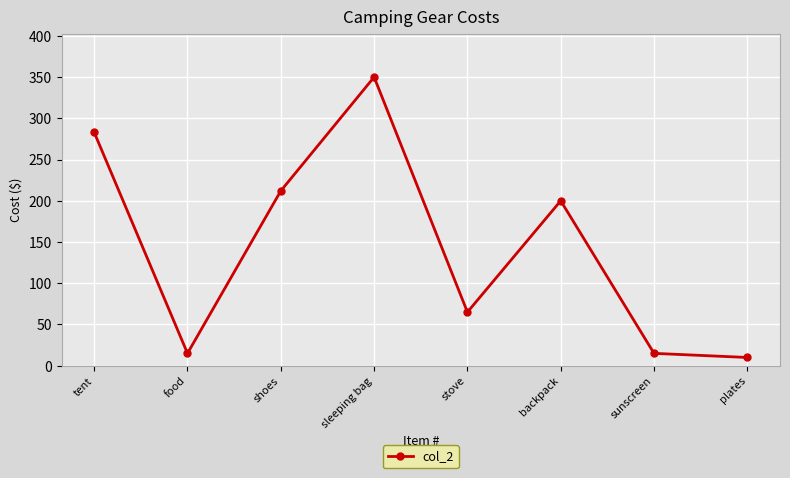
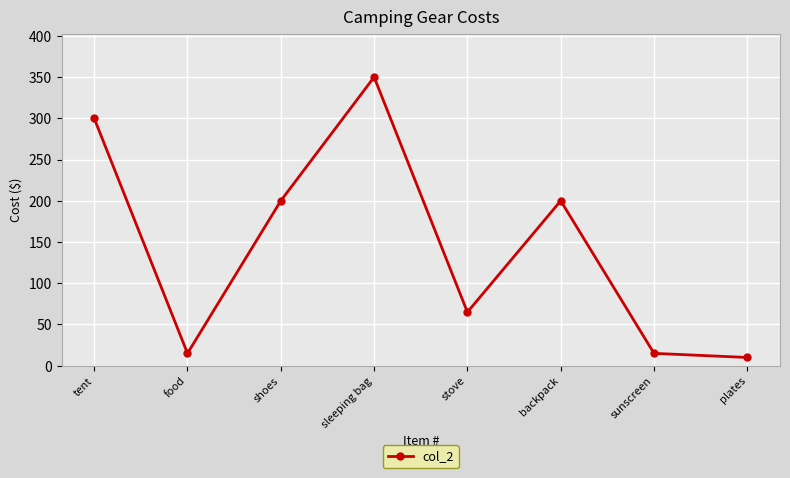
  {
-   "tent": 280,
+   "tent": 300,
    "food": 20,
-   "shoes": 210,
+   "shoes": 200,
    "sleeping bag": 350,
    "stove": 70,
    "backpack": 200,
    "sunscreen": 20,
    "plates": 10
  }
